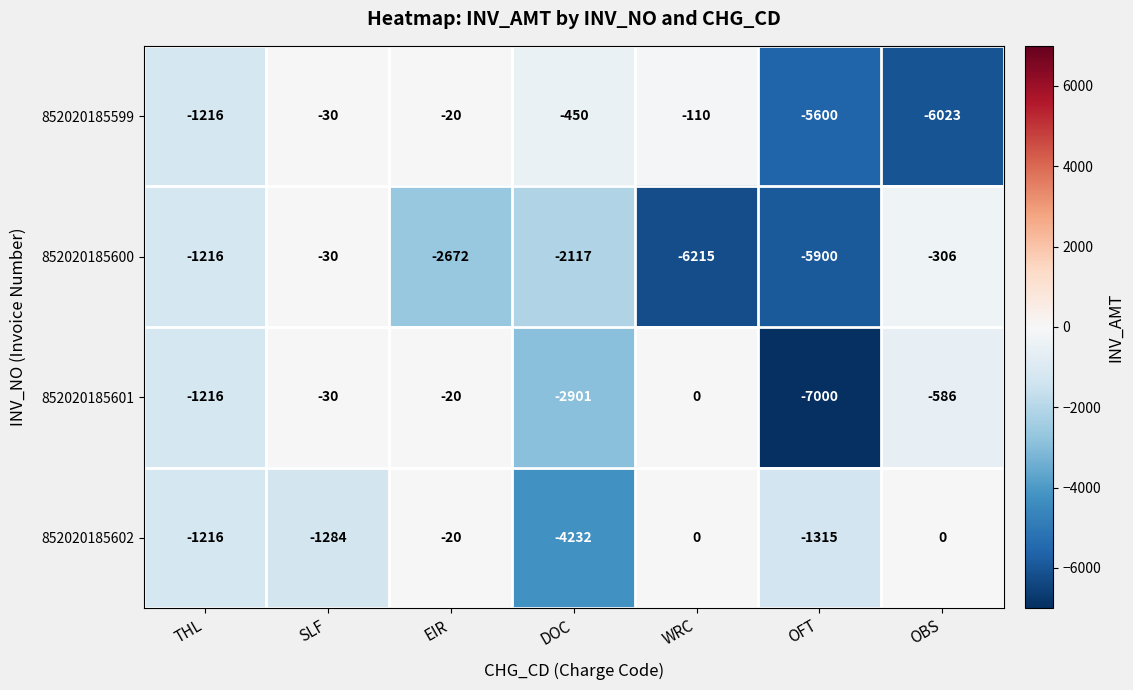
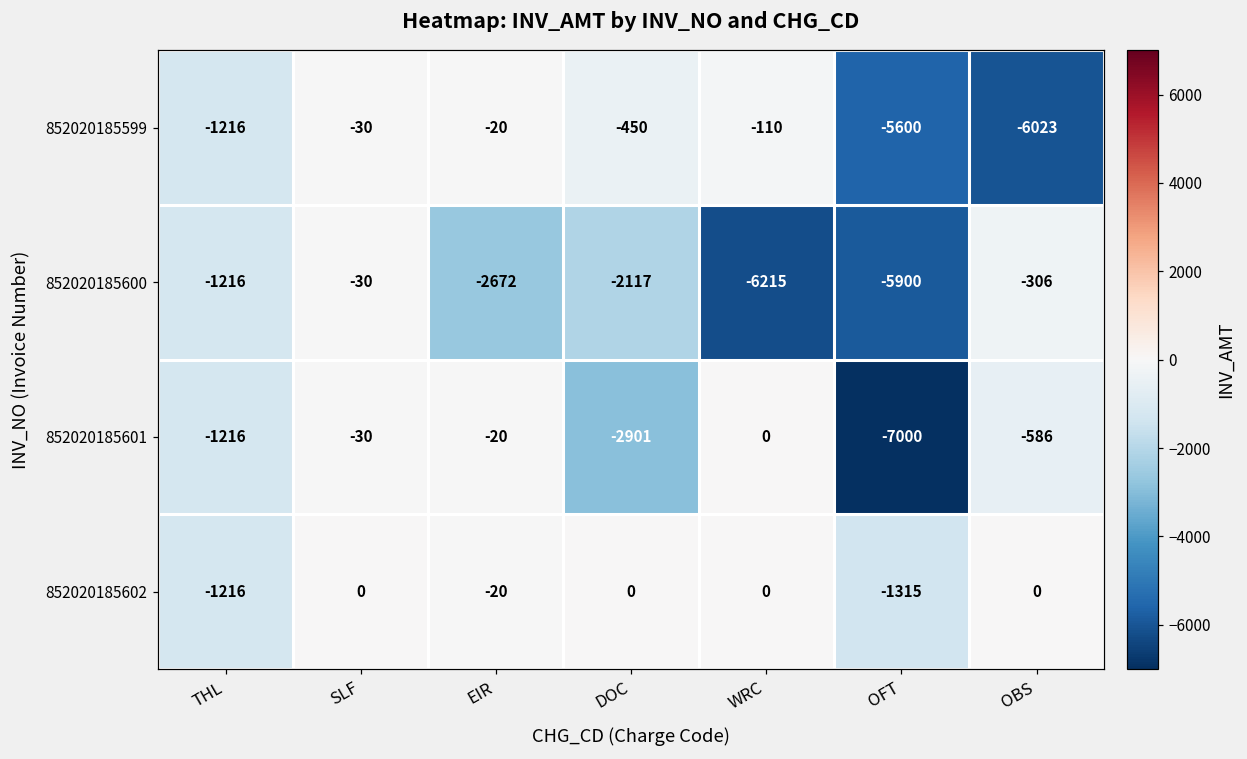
  {
    "852020185599": {
      "THL": -1216,
      "SLF": -30,
      "EIR": -20,
      "DOC": -450,
      "WRC": -110,
      "OFT": -5600,
      "OBS": -6023
    },
    "852020185600": {
      "THL": -1216,
      "SLF": -30,
      "EIR": -2672,
      "DOC": -2117,
      "WRC": -6215,
      "OFT": -5900,
      "OBS": -306
    },
    "852020185601": {
      "THL": -1216,
      "SLF": -30,
      "EIR": -20,
      "DOC": -2901,
      "WRC": 0,
      "OFT": -7000,
      "OBS": -586
    },
    "852020185602": {
      "THL": -1216,
-     "SLF": -1284,
+     "SLF": 0,
      "EIR": -20,
-     "DOC": -4232,
+     "DOC": 0,
      "WRC": 0,
      "OFT": -1315,
      "OBS": 0
    }
  }
